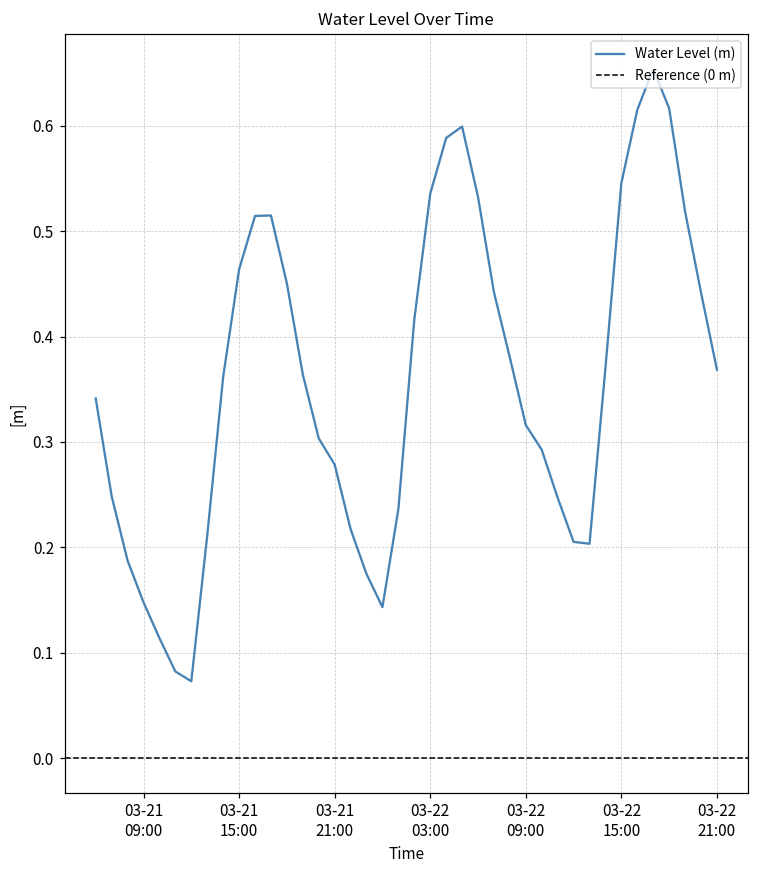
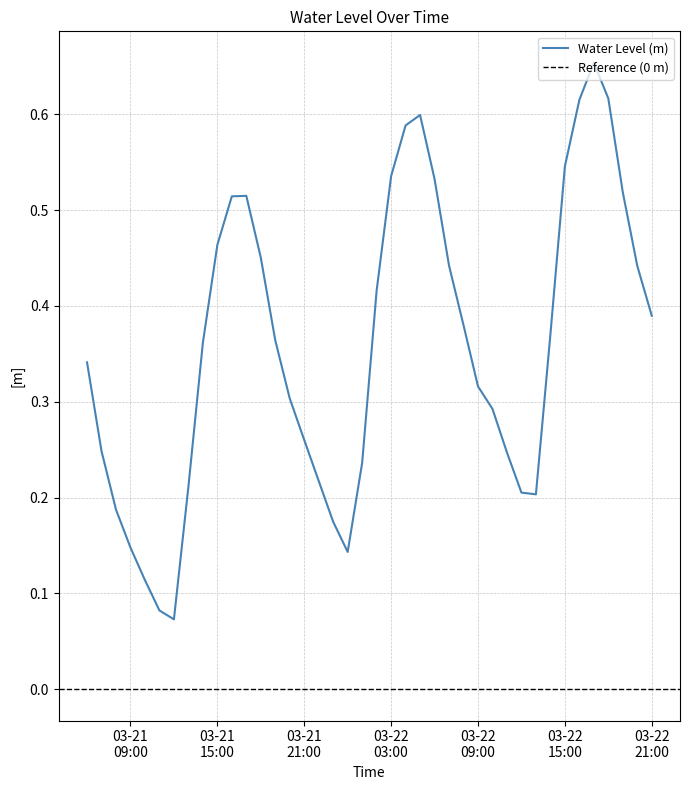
  {
    "03-21 09:00": 0.15,
    "03-21 15:00": 0.46,
-   "03-21 21:00": 0.28,
+   "03-21 21:00": 0.26,
    "03-22 03:00": 0.54,
    "03-22 09:00": 0.32,
    "03-22 15:00": 0.55,
-   "03-22 21:00": 0.37
+   "03-22 21:00": 0.39
  }
